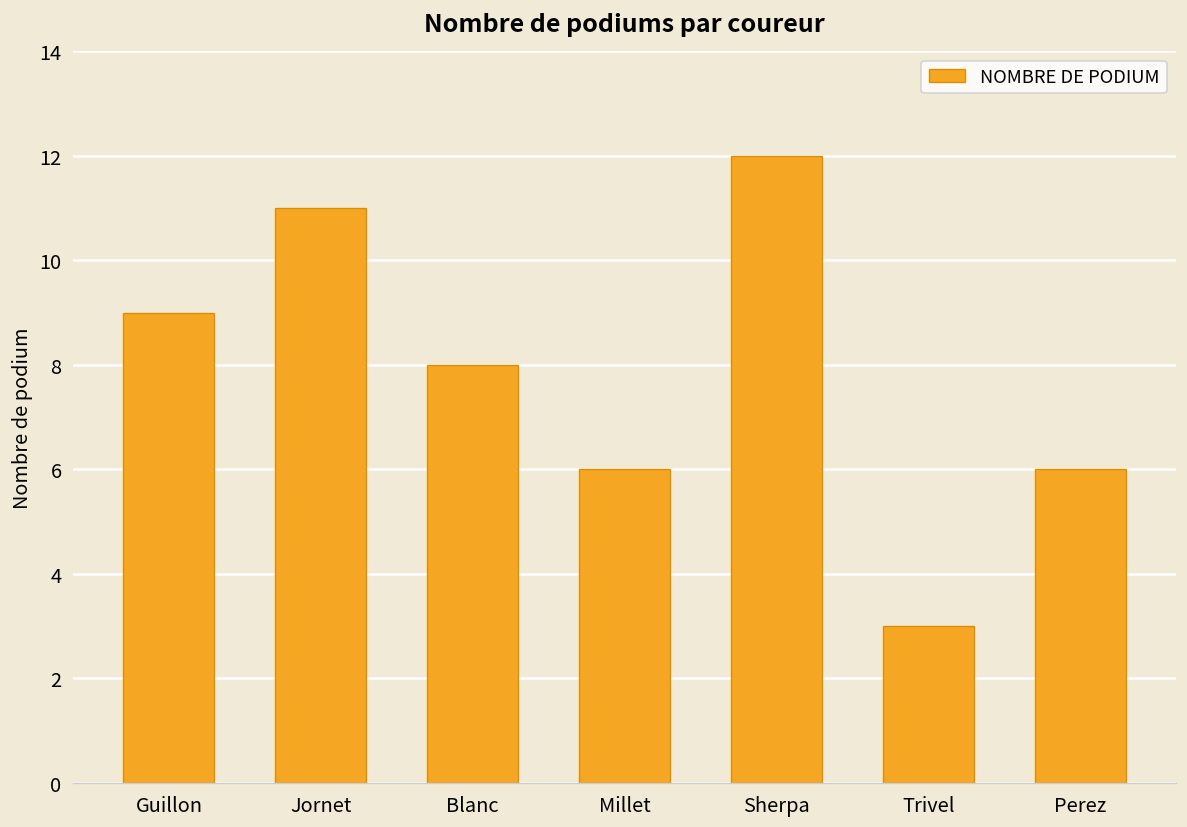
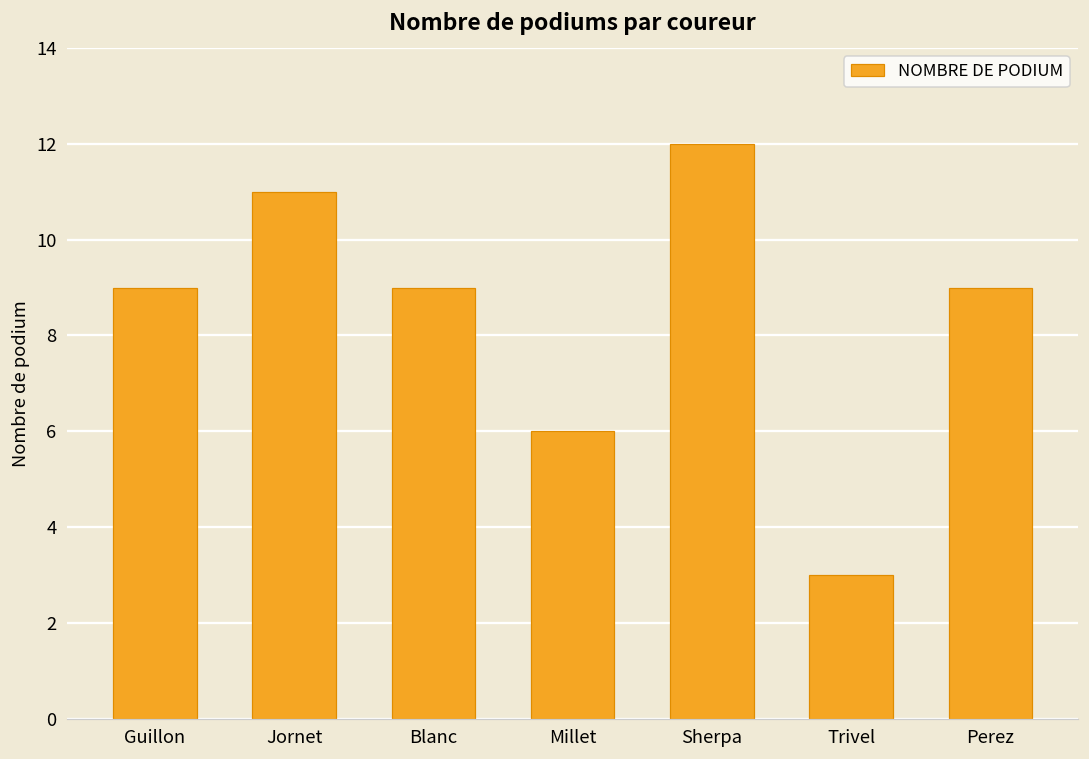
  {
    "Guillon": 9,
    "Jornet": 11,
-   "Blanc": 8,
+   "Blanc": 9,
    "Millet": 6,
    "Sherpa": 12,
    "Trivel": 3,
-   "Perez": 6
+   "Perez": 9
  }
